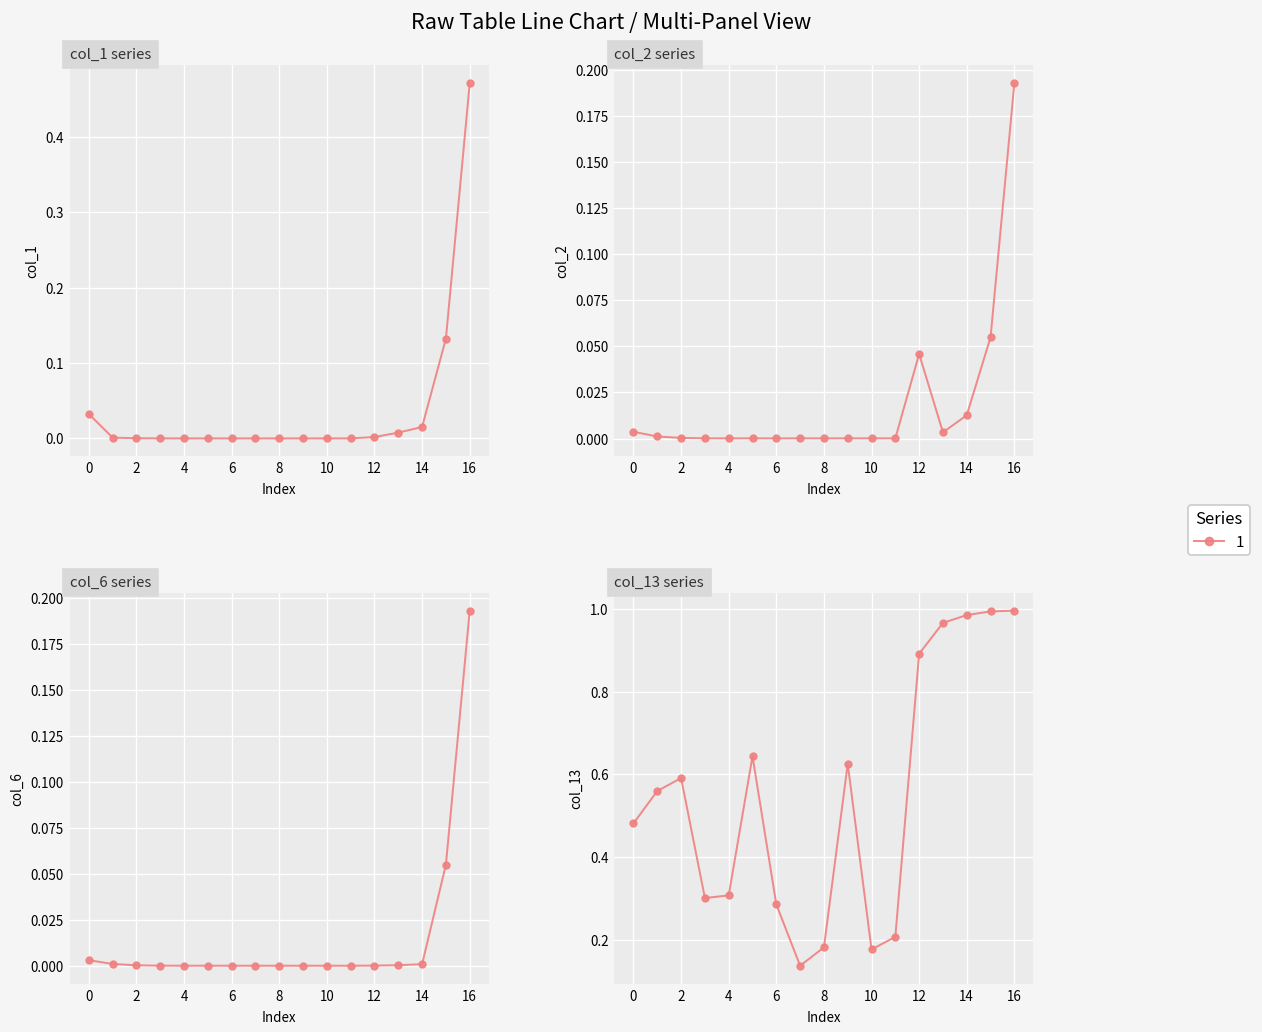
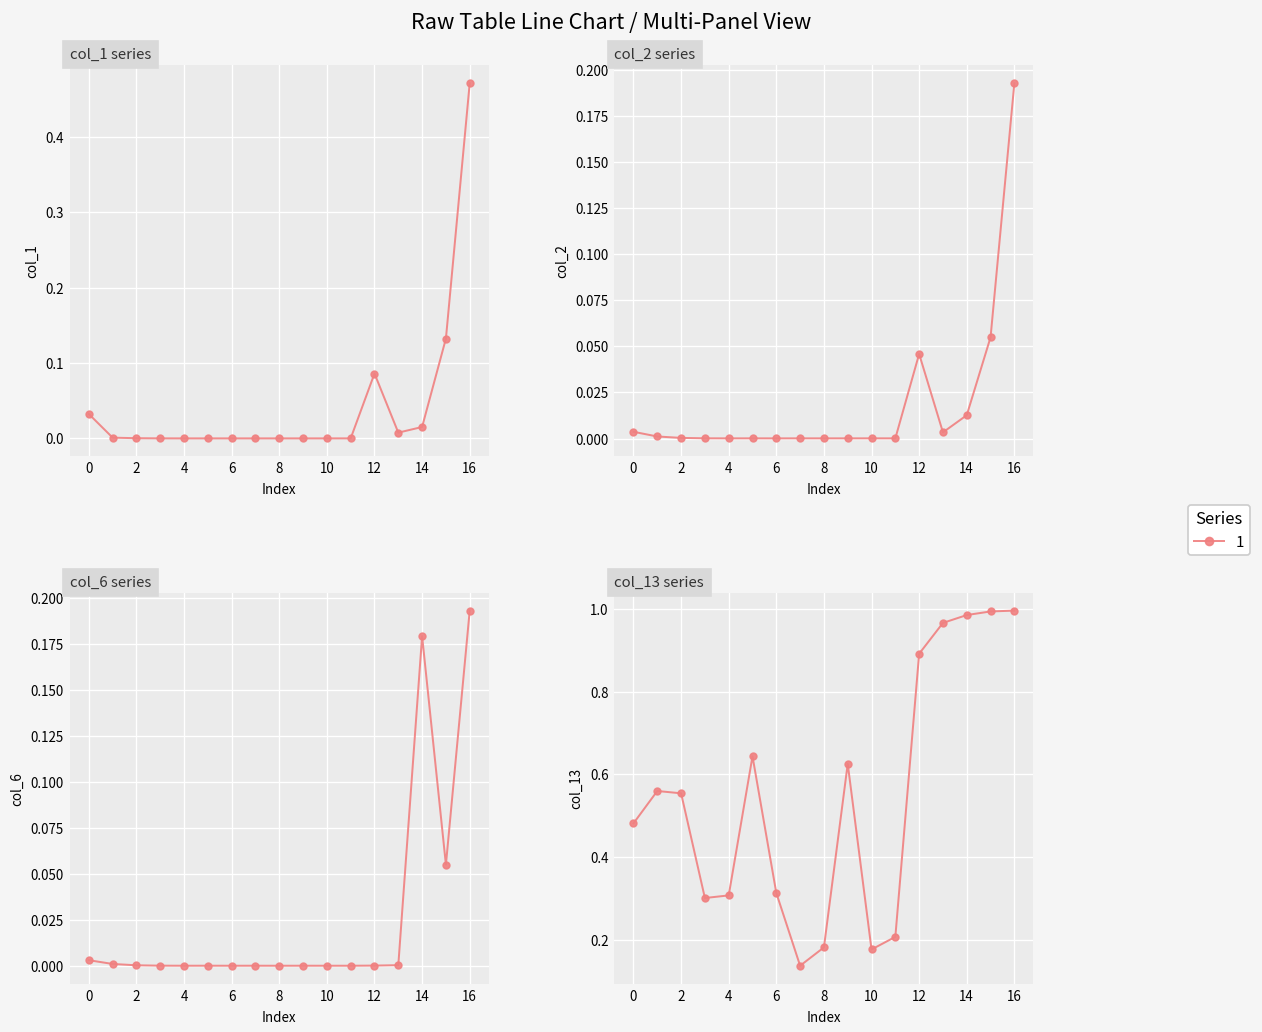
  {
    "col_1 series": {
      "0": 0.03,
      "2": 0.00,
      "4": 0.00,
      "6": 0.00,
      "8": 0.00,
      "10": 0.00,
-     "12": 0.00,
+     "12": 0.09,
      "14": 0.02,
      "16": 0.47
    },
    "col_2 series": {
      "0": 0.004,
      "2": 0.000,
      "4": 0.000,
      "6": 0.000,
      "8": 0.000,
      "10": 0.000,
      "12": 0.046,
      "14": 0.013,
      "16": 0.193
    },
    "col_6 series": {
      "0": 0.003,
      "2": 0.000,
      "4": 0.000,
      "6": 0.000,
      "8": 0.000,
      "10": 0.000,
      "12": 0.000,
-     "14": 0.001,
+     "14": 0.179,
      "16": 0.193
    },
    "col_13 series": {
      "0": 0.48,
-     "2": 0.59,
+     "2": 0.55,
      "4": 0.31,
-     "6": 0.29,
+     "6": 0.31,
      "8": 0.18,
      "10": 0.18,
      "12": 0.89,
      "14": 0.99,
      "16": 1.00
    }
  }
